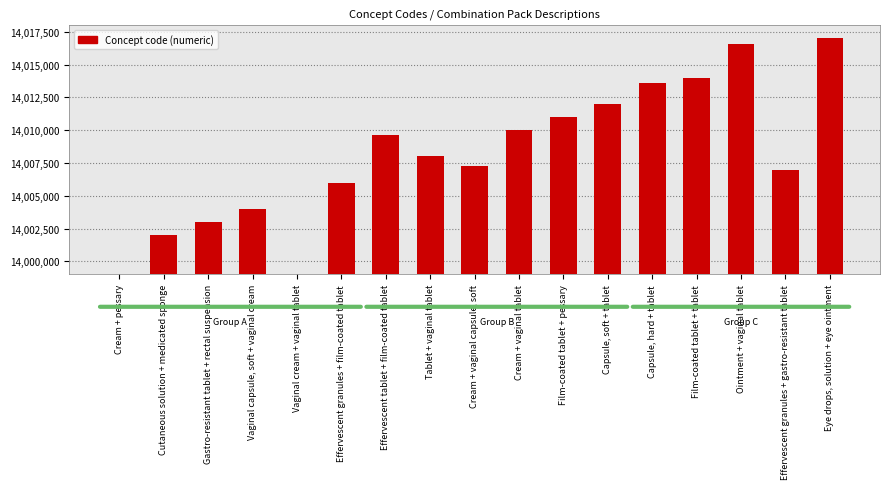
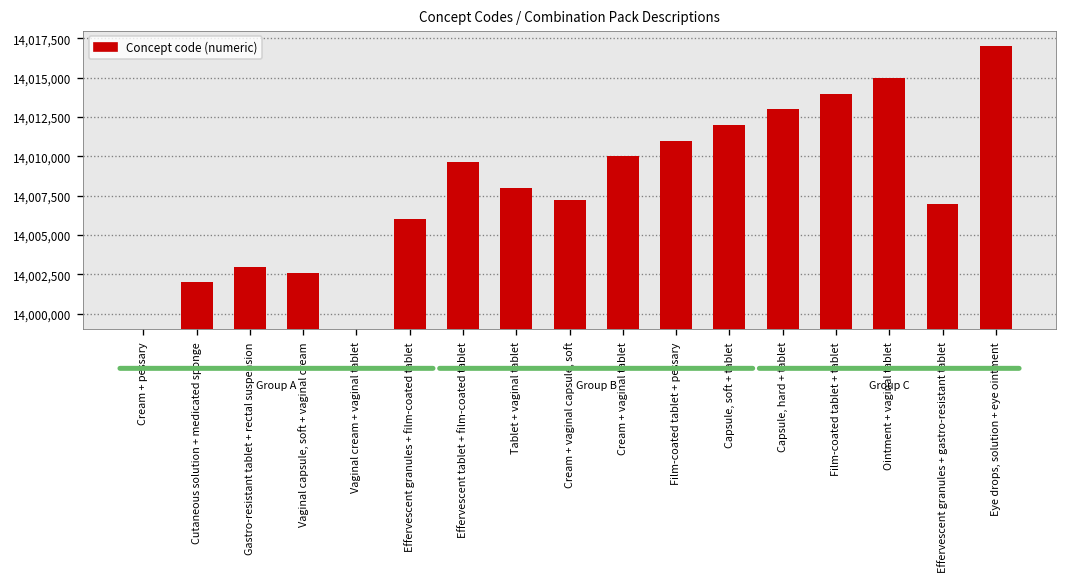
  {
    "Cutaneous solution + medicated sponge": "14,002,000",
    "Gastro-resistant tablet + rectal suspension": "14,003,000",
-   "Vaginal capsule, soft + vaginal cream": "14,004,000",
+   "Vaginal capsule, soft + vaginal cream": "14,002,600",
    "Effervescent granules + film-coated tablet": "14,006,000",
    "Effervescent tablet + film-coated tablet": "14,009,700",
    "Tablet + vaginal tablet": "14,008,000",
    "Cream + vaginal capsule, soft": "14,007,300",
    "Cream + vaginal tablet": "14,010,000",
    "Film-coated tablet + pessary": "14,011,000",
    "Capsule, soft + tablet": "14,012,000",
-   "Capsule, hard + tablet": "14,013,600",
+   "Capsule, hard + tablet": "14,013,000",
    "Film-coated tablet + tablet": "14,014,000",
-   "Ointment + vaginal tablet": "14,016,500",
+   "Ointment + vaginal tablet": "14,015,000",
    "Effervescent granules + gastro-resistant tablet": "14,007,000",
    "Eye drops, solution + eye ointment": "14,017,000"
  }
